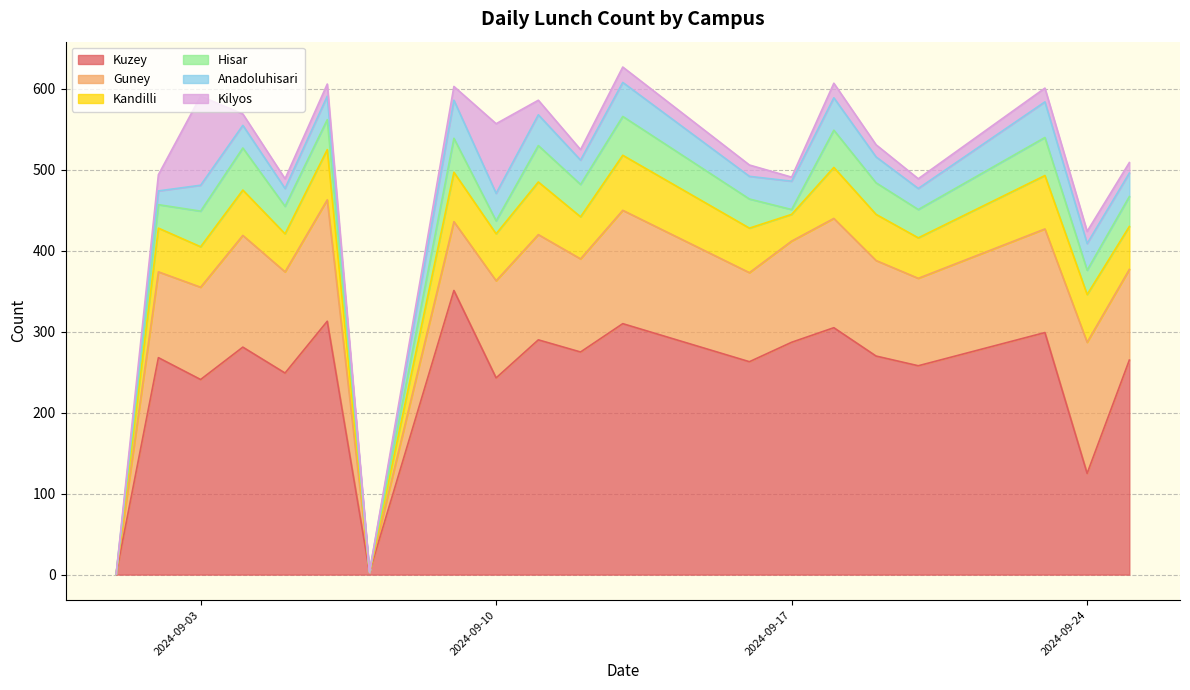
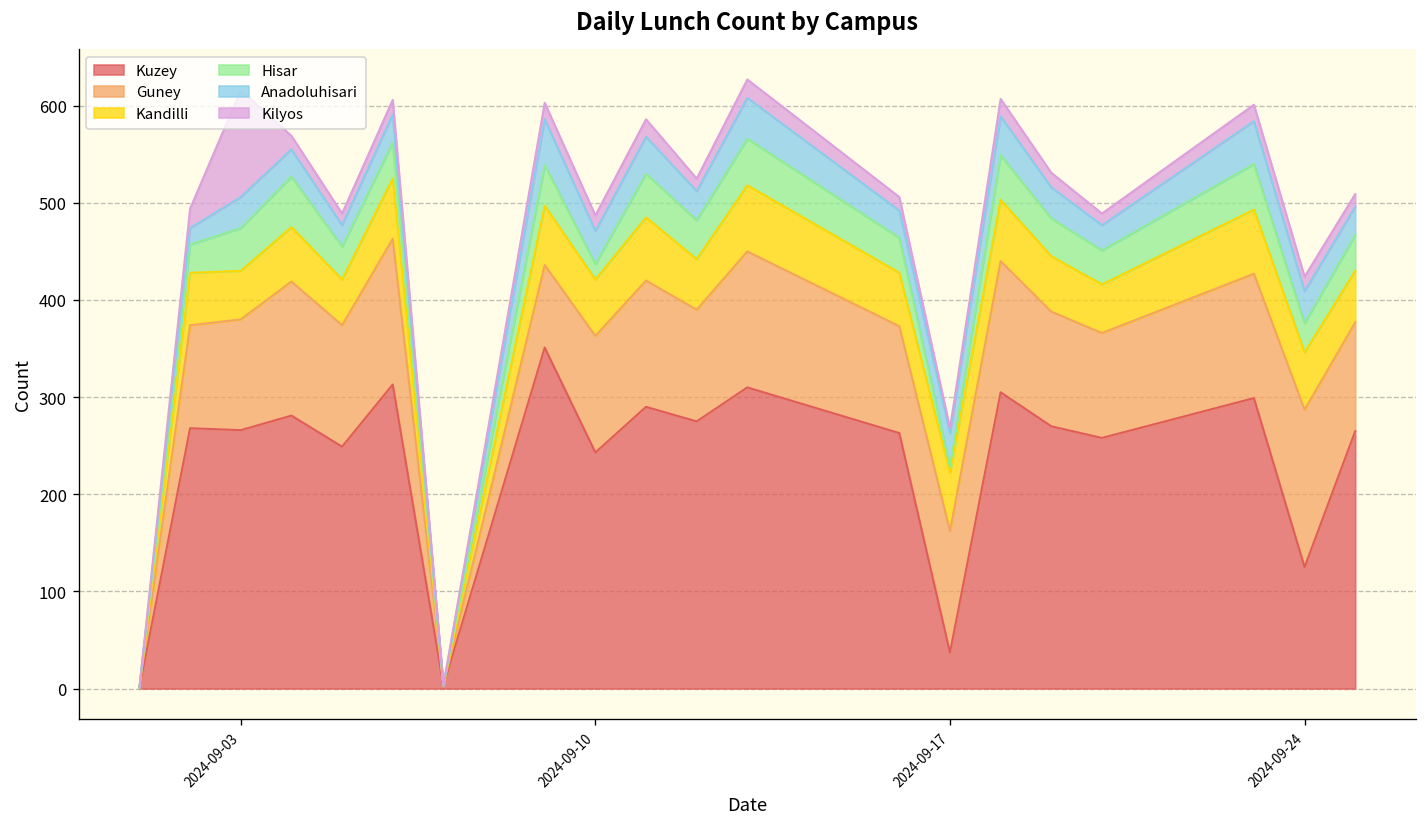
  {
    "Kuzey": {
-     "2024-09-03": 240,
+     "2024-09-03": 270,
      "2024-09-10": 240,
-     "2024-09-17": 290,
+     "2024-09-17": 40,
      "2024-09-24": 130
    },
    "Guney": {
      "2024-09-03": 110,
      "2024-09-10": 120,
      "2024-09-17": 130,
      "2024-09-24": 160
    },
    "Kandilli": {
      "2024-09-03": 50,
      "2024-09-10": 60,
-     "2024-09-17": 30,
+     "2024-09-17": 60,
      "2024-09-24": 60
    },
    "Hisar": {
      "2024-09-03": 40,
      "2024-09-10": 20,
      "2024-09-17": 10,
      "2024-09-24": 30
    },
    "Anadoluhisari": {
      "2024-09-03": 30,
      "2024-09-10": 30,
      "2024-09-17": 40,
      "2024-09-24": 30
    },
    "Kilyos": {
-     "2024-09-10": 90,
+     "2024-09-10": 20,
      "2024-09-17": 10,
      "2024-09-24": 20
    }
  }
